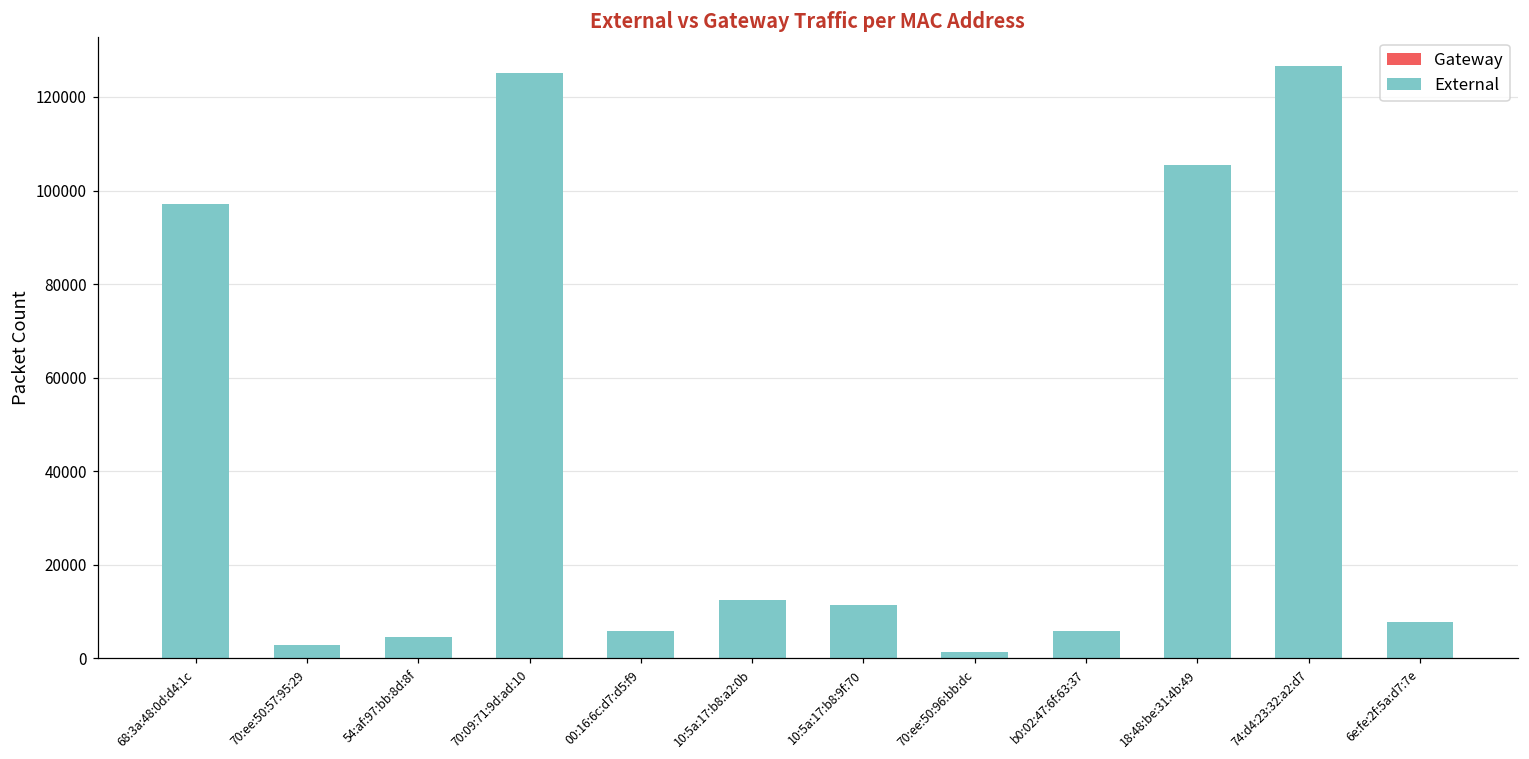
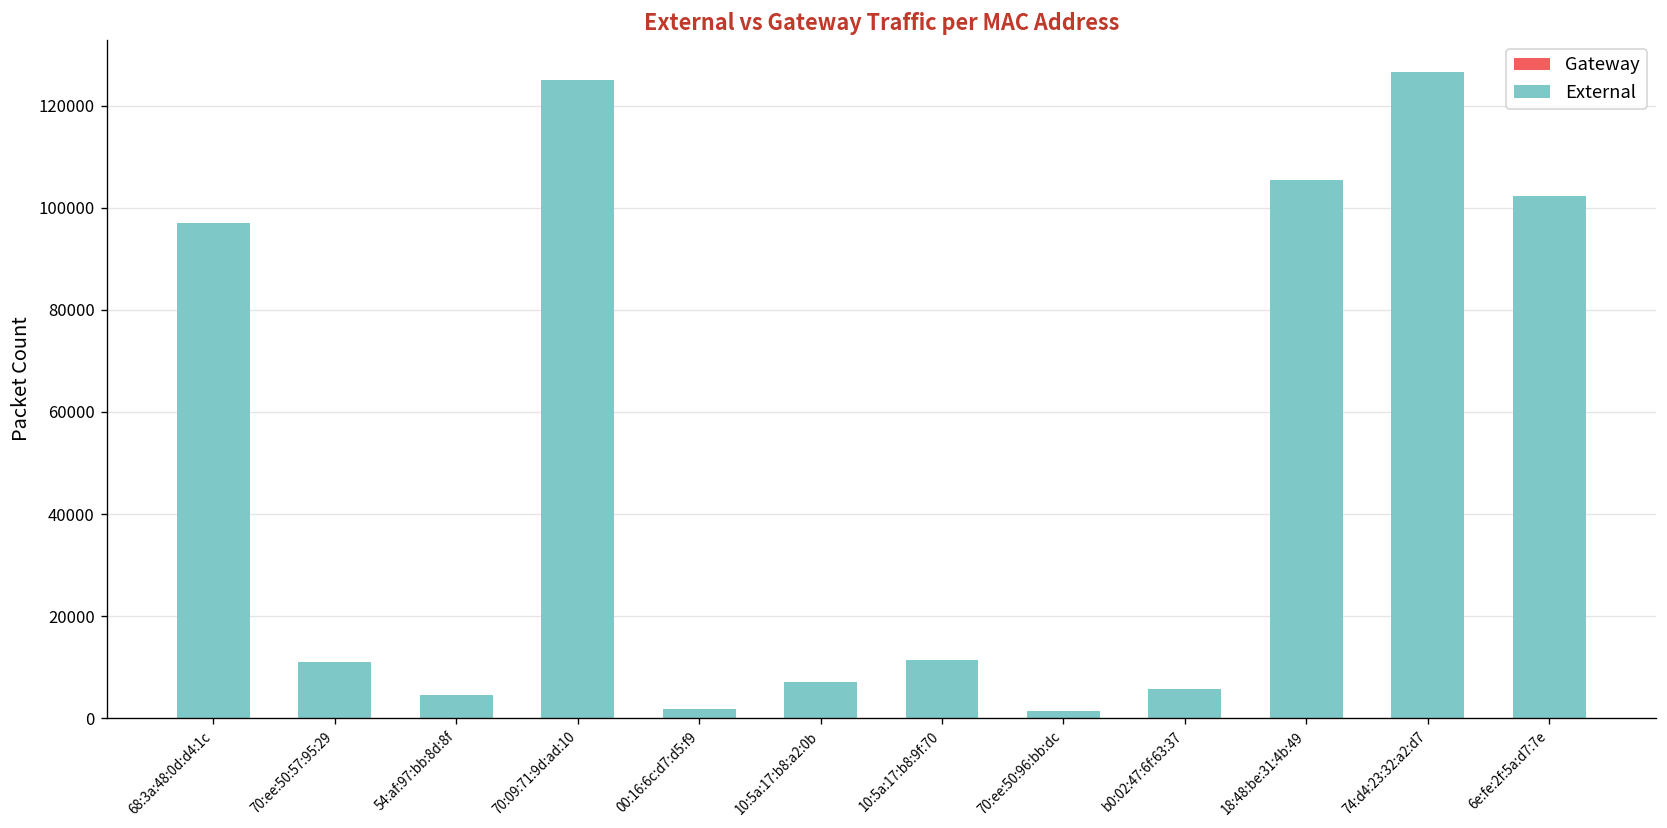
  {
    "Gateway": {
      "68:3a:48:0d:d4:1c": 0,
      "70:ee:50:57:95:29": 0,
      "54:af:97:bb:8d:8f": 0,
      "70:09:71:9d:ad:10": 0,
      "00:16:6c:d7:d5:f9": 0,
      "10:5a:17:b8:a2:0b": 0,
      "10:5a:17:b8:9f:70": 0,
      "70:ee:50:96:bb:dc": 0,
      "b0:02:47:6f:63:37": 0,
      "18:48:be:31:4b:49": 0,
      "74:d4:23:32:a2:d7": 0,
      "6e:fe:2f:5a:d7:7e": 0
    },
    "External": {
      "68:3a:48:0d:d4:1c": 97000,
-     "70:ee:50:57:95:29": 3000,
+     "70:ee:50:57:95:29": 11000,
      "54:af:97:bb:8d:8f": 4000,
      "70:09:71:9d:ad:10": 125000,
-     "00:16:6c:d7:d5:f9": 6000,
-     "10:5a:17:b8:a2:0b": 12000,
+     "00:16:6c:d7:d5:f9": 2000,
+     "10:5a:17:b8:a2:0b": 7000,
      "10:5a:17:b8:9f:70": 11000,
      "70:ee:50:96:bb:dc": 1000,
      "b0:02:47:6f:63:37": 6000,
      "18:48:be:31:4b:49": 105000,
      "74:d4:23:32:a2:d7": 127000,
-     "6e:fe:2f:5a:d7:7e": 8000
+     "6e:fe:2f:5a:d7:7e": 102000
    }
  }
